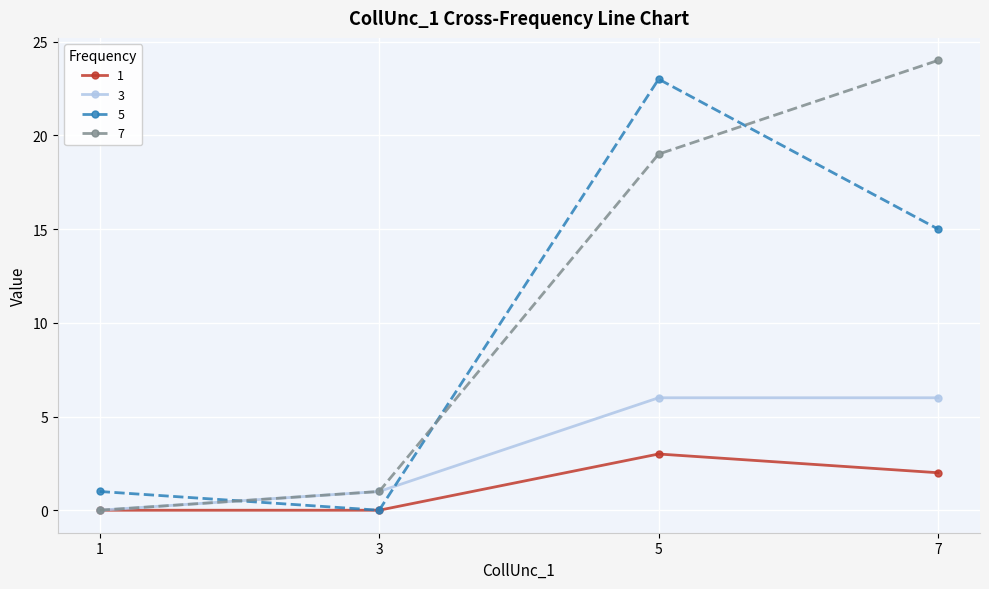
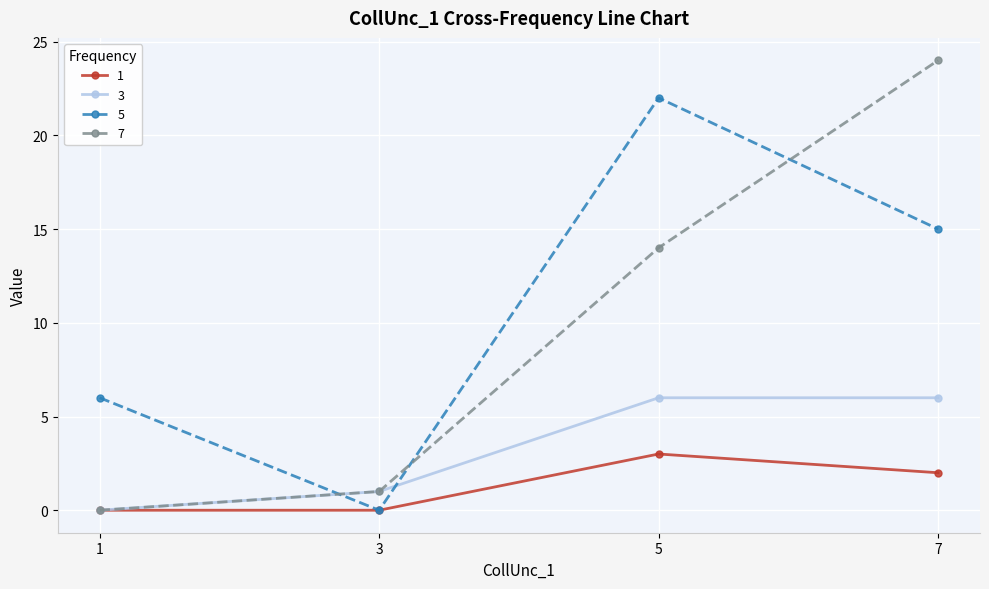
  {
    "1": {
      "5": 3,
      "7": 2
    },
    "3": {
      "5": 6,
      "7": 6
    },
    "5": {
-     "1": 1,
-     "5": 23,
+     "1": 6,
+     "5": 22,
      "7": 15
    },
    "7": {
-     "5": 19,
+     "5": 14,
      "7": 24
    }
  }
